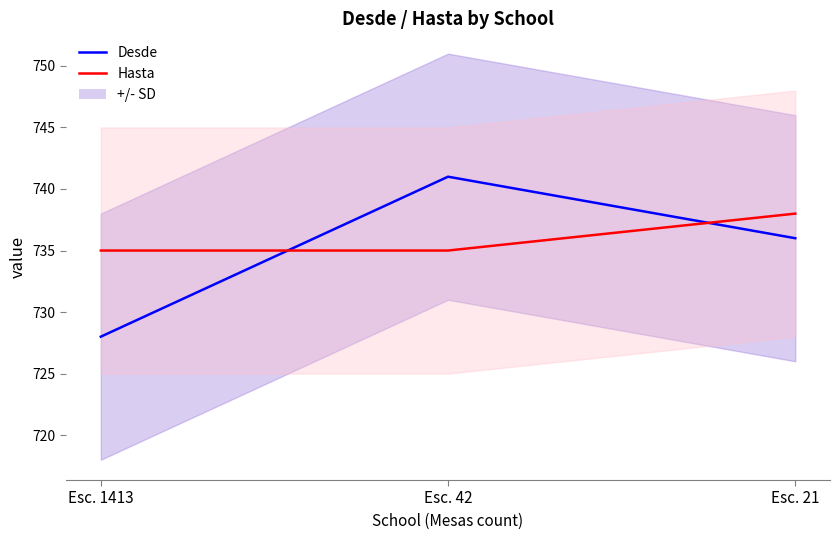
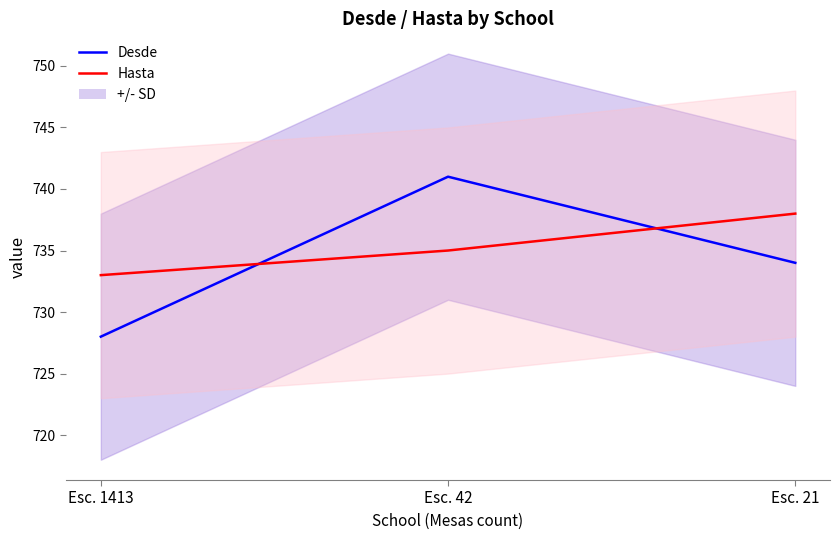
  {
    "Desde": {
      "Esc. 1413": 728,
      "Esc. 42": 741,
-     "Esc. 21": 736
+     "Esc. 21": 734
    },
    "Hasta": {
-     "Esc. 1413": 735,
+     "Esc. 1413": 733,
      "Esc. 42": 735,
      "Esc. 21": 738
    }
  }
